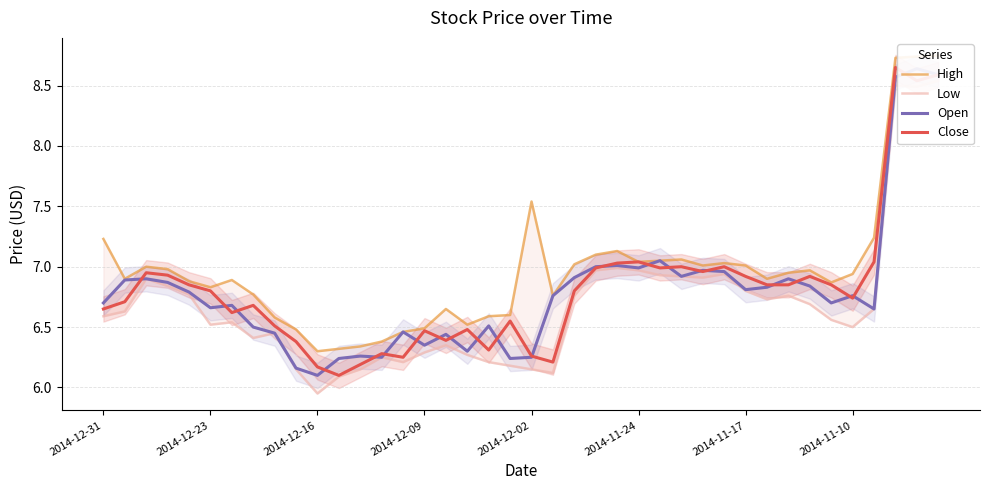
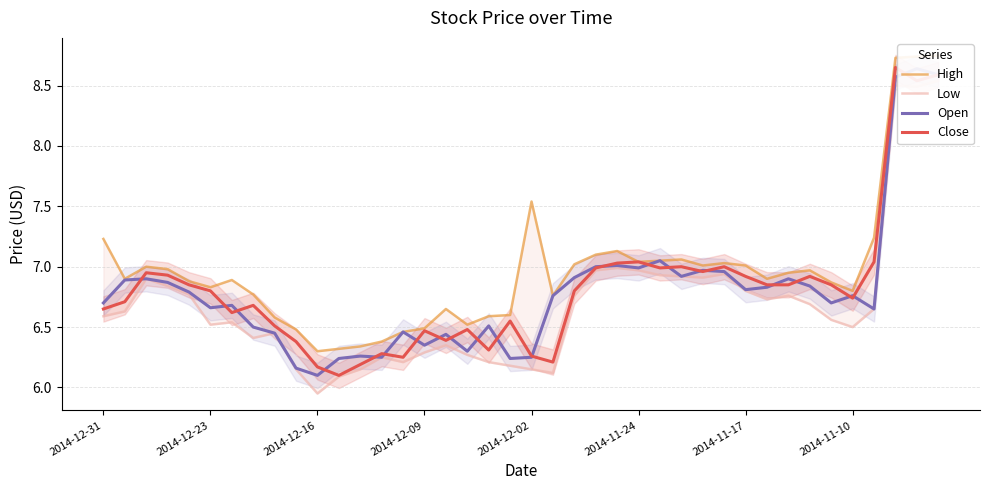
  {
    "High": {
      "2014-12-31": 7.23,
      "2014-12-23": 6.83,
      "2014-12-16": 6.30,
      "2014-12-02": 7.54,
-     "2014-11-10": 6.94
+     "2014-11-10": 6.80
    }
  }
